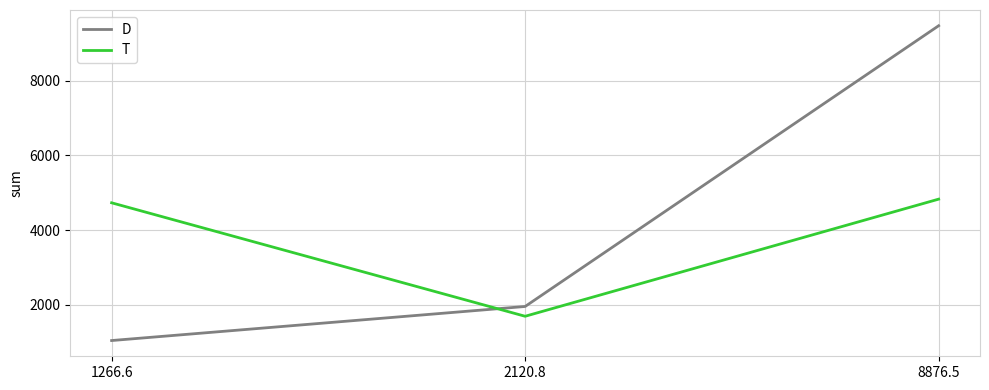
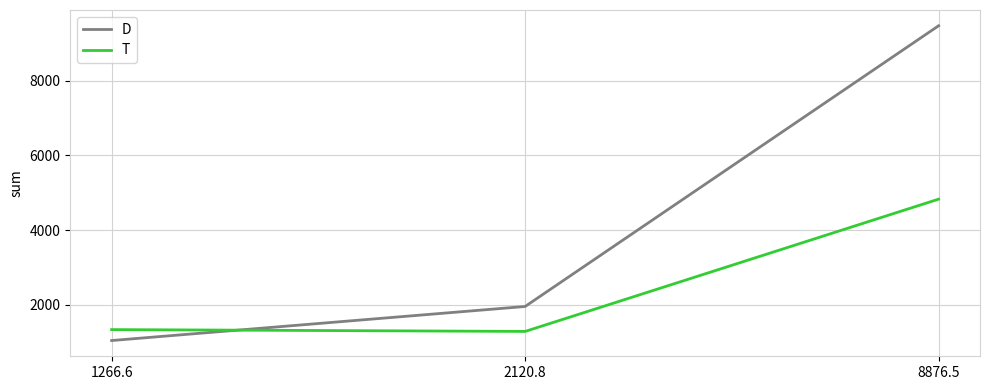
  {
    "D": {
      "1266.6": 1000,
      "2120.8": 2000,
      "8876.5": 9500
    },
    "T": {
-     "1266.6": 4700,
-     "2120.8": 1700,
+     "1266.6": 1300,
+     "2120.8": 1300,
      "8876.5": 4800
    }
  }
